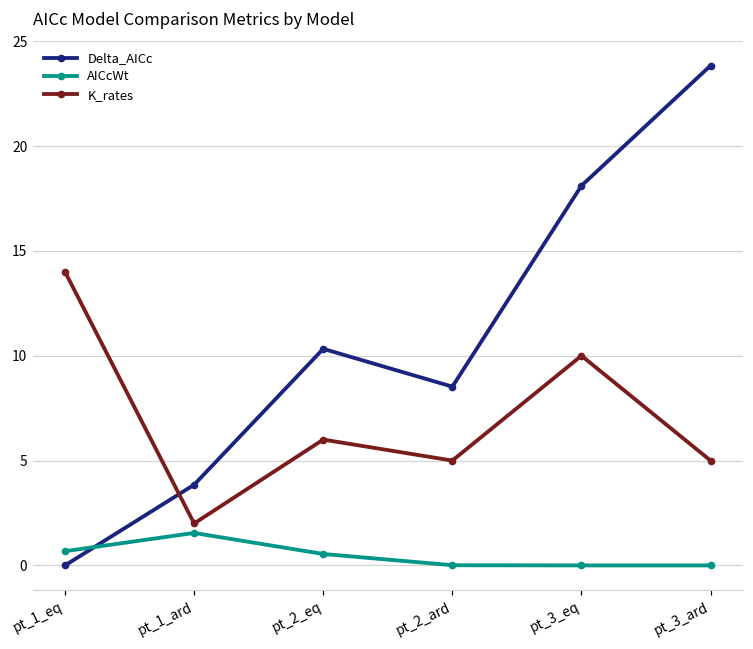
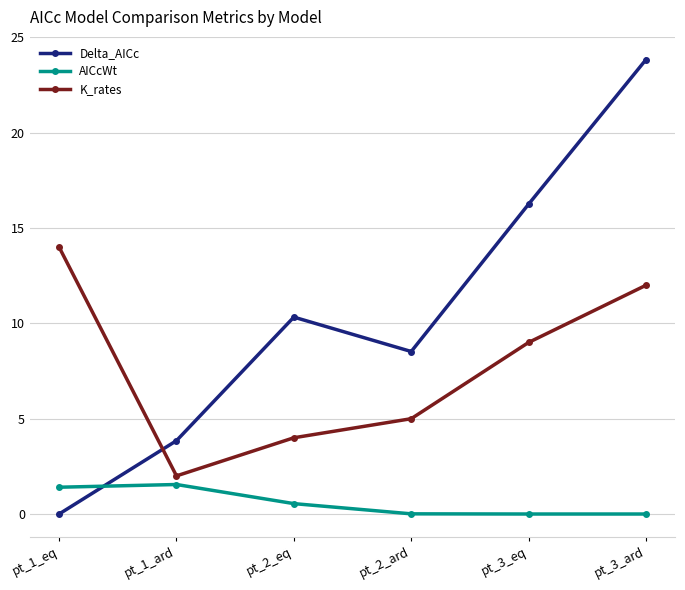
  {
    "Delta_AICc": {
      "pt_1_eq": 0.0,
      "pt_1_ard": 3.8,
      "pt_2_eq": 10.3,
      "pt_2_ard": 8.5,
-     "pt_3_eq": 18.1,
+     "pt_3_eq": 16.3,
      "pt_3_ard": 23.8
    },
    "AICcWt": {
-     "pt_1_eq": 0.7,
+     "pt_1_eq": 1.4,
      "pt_1_ard": 1.5,
      "pt_2_eq": 0.5,
      "pt_2_ard": 0.0,
      "pt_3_eq": 0.0,
      "pt_3_ard": 0.0
    },
    "K_rates": {
      "pt_1_eq": 14,
      "pt_1_ard": 2,
-     "pt_2_eq": 6,
+     "pt_2_eq": 4,
      "pt_2_ard": 5,
-     "pt_3_eq": 10,
-     "pt_3_ard": 5
+     "pt_3_eq": 9,
+     "pt_3_ard": 12
    }
  }
